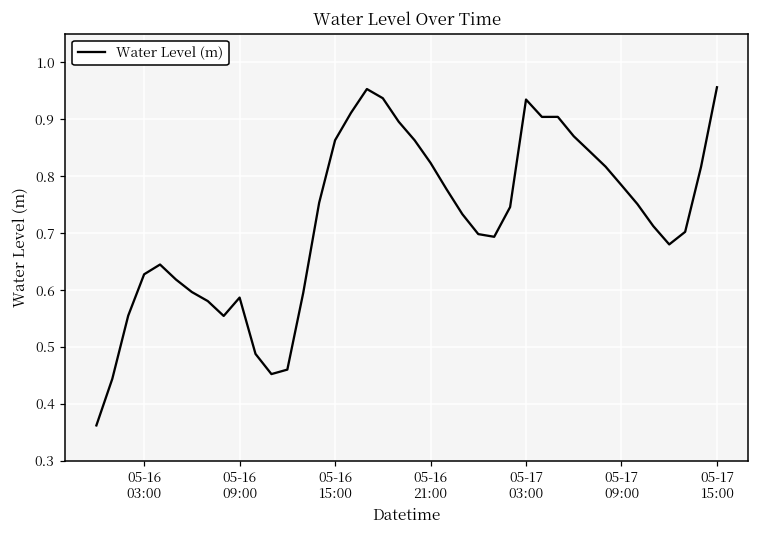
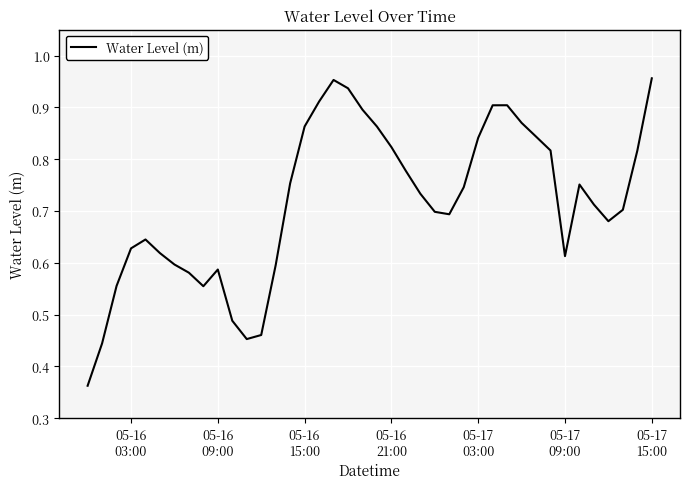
  {
    "05-16 03:00": 0.63,
    "05-16 09:00": 0.59,
    "05-16 15:00": 0.86,
    "05-16 21:00": 0.82,
-   "05-17 03:00": 0.93,
-   "05-17 09:00": 0.78,
+   "05-17 03:00": 0.84,
+   "05-17 09:00": 0.61,
    "05-17 15:00": 0.96
  }
